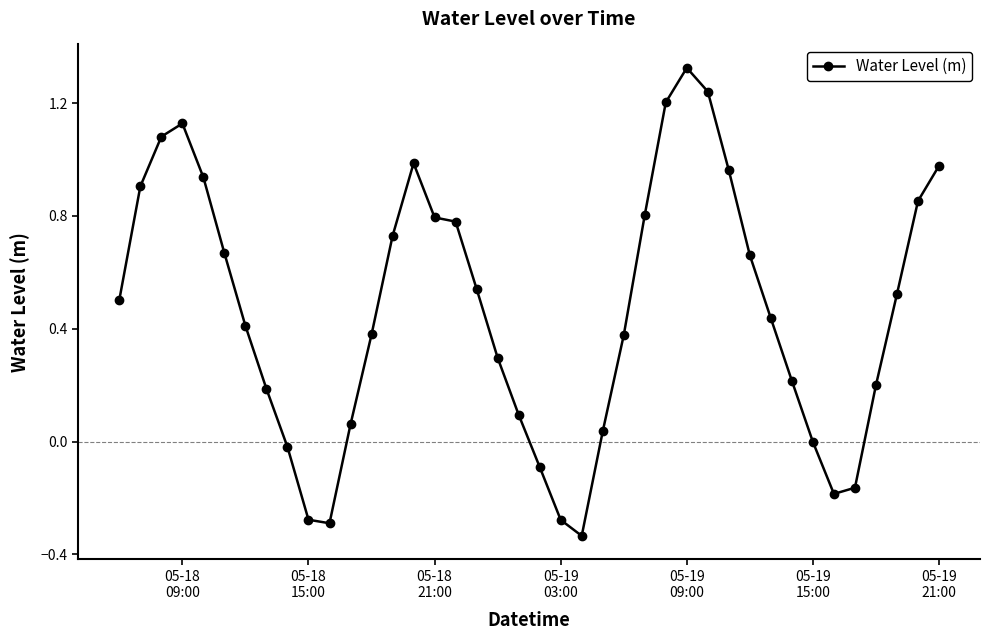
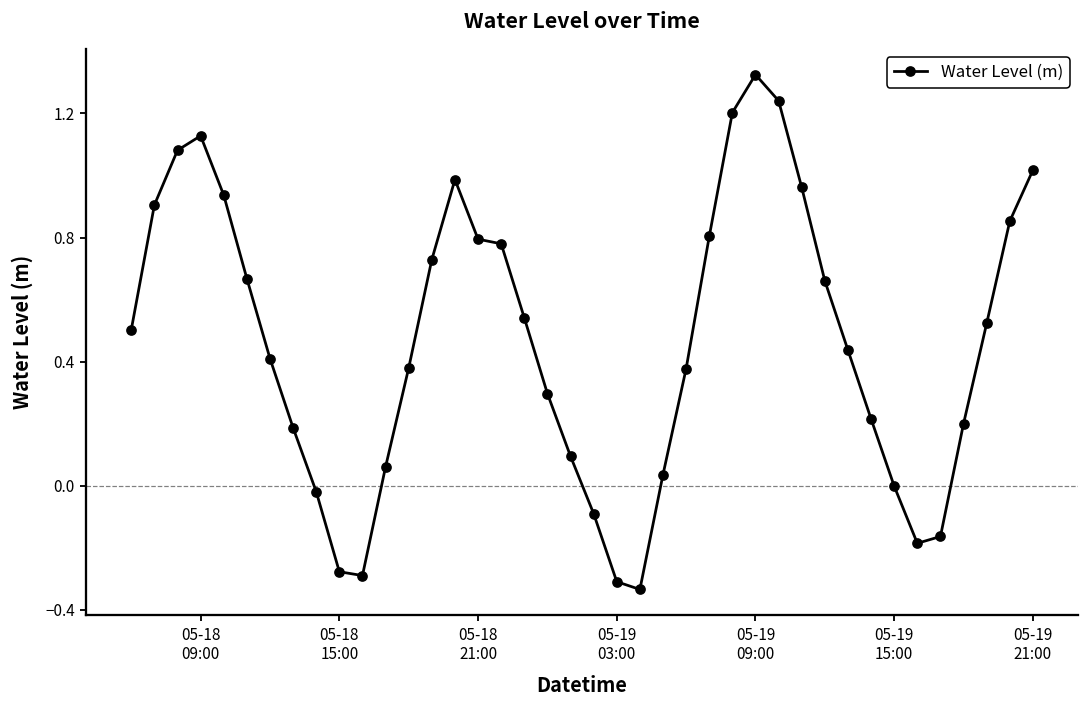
  {
    "05-18 09:00": 1.13,
    "05-18 15:00": -0.28,
    "05-18 21:00": 0.79,
-   "05-19 03:00": -0.28,
+   "05-19 03:00": -0.31,
    "05-19 09:00": 1.33,
    "05-19 15:00": 0.00,
-   "05-19 21:00": 0.98
+   "05-19 21:00": 1.02
  }
